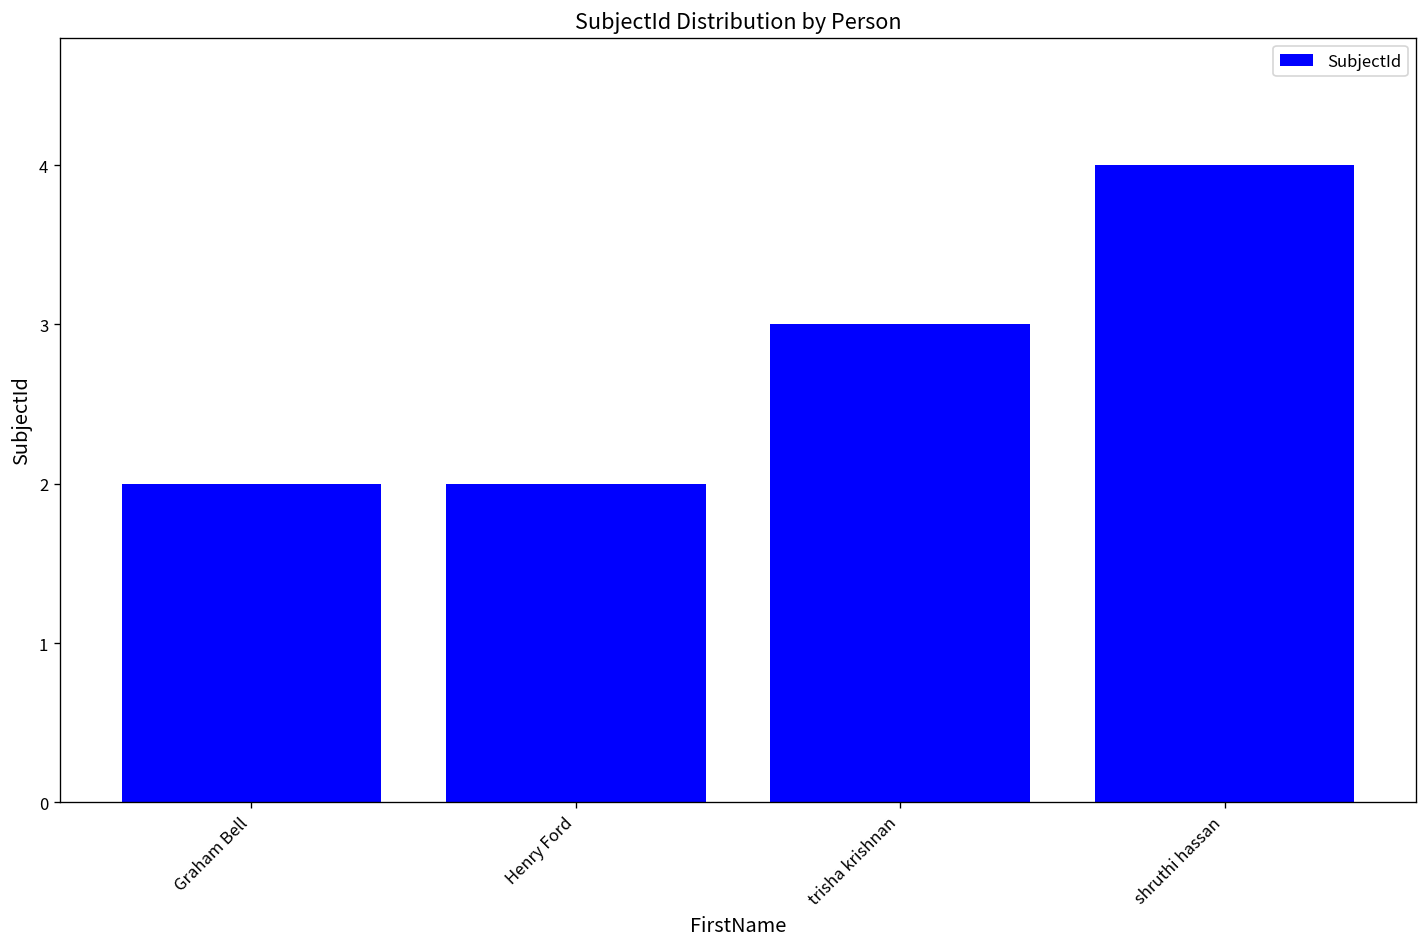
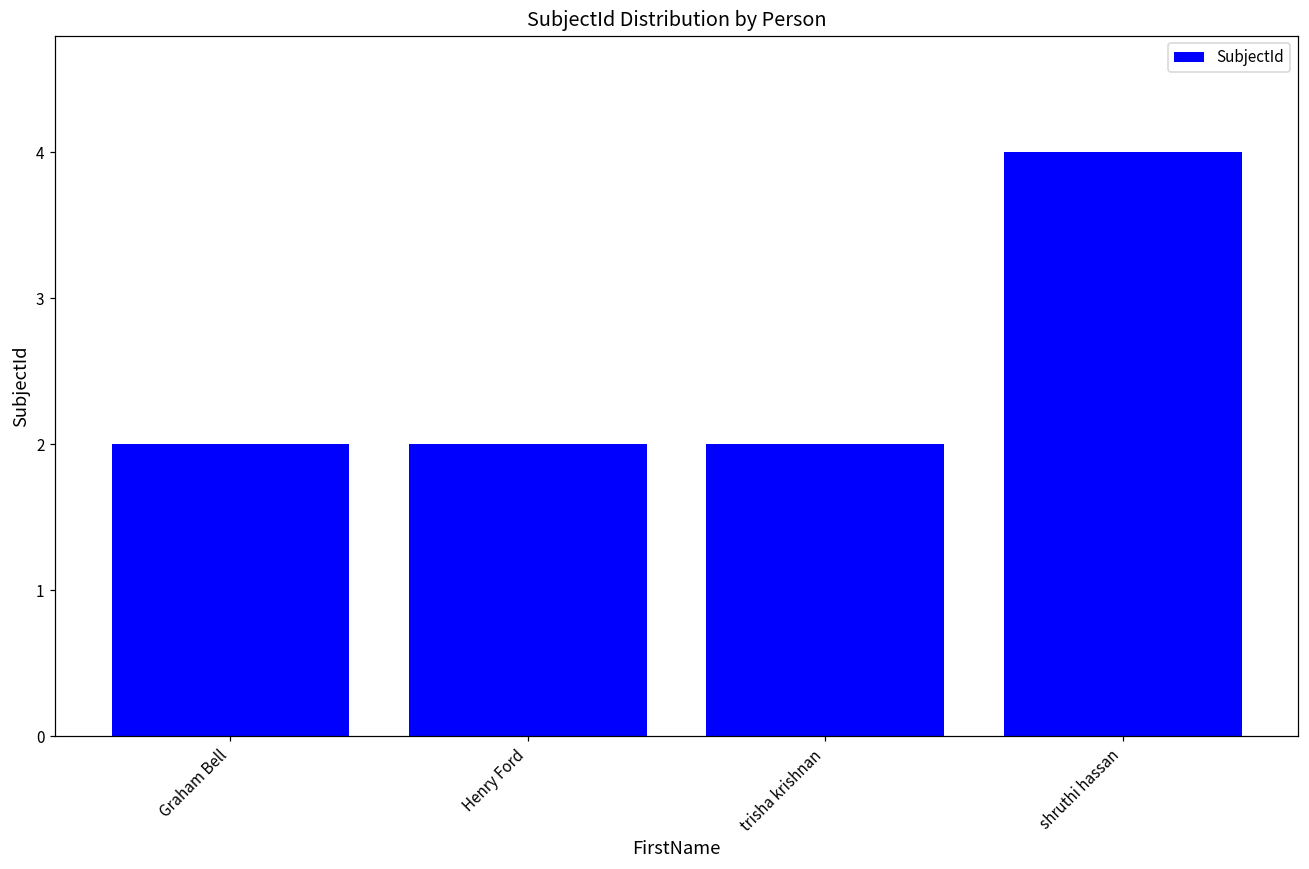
  {
    "Graham Bell": 2,
    "Henry Ford": 2,
-   "trisha krishnan": 3,
+   "trisha krishnan": 2,
    "shruthi hassan": 4
  }
